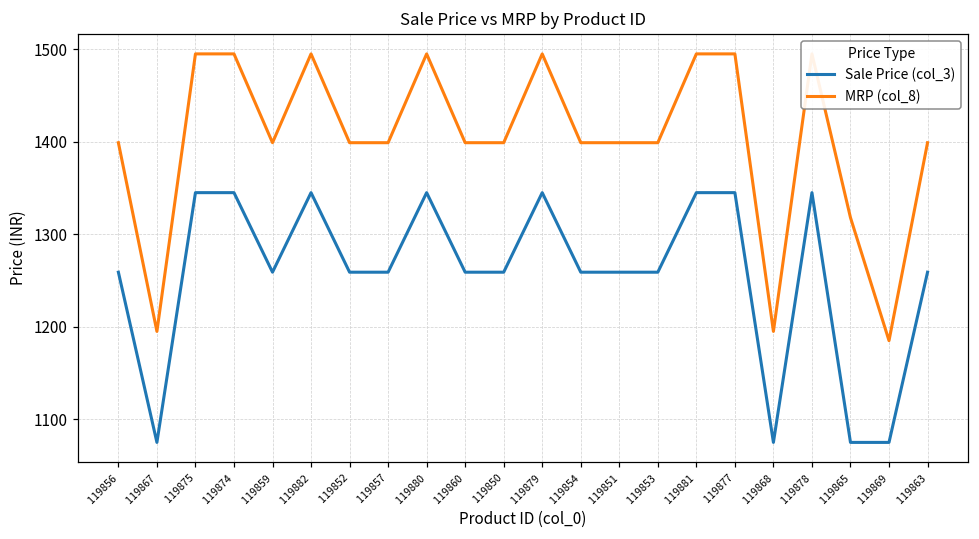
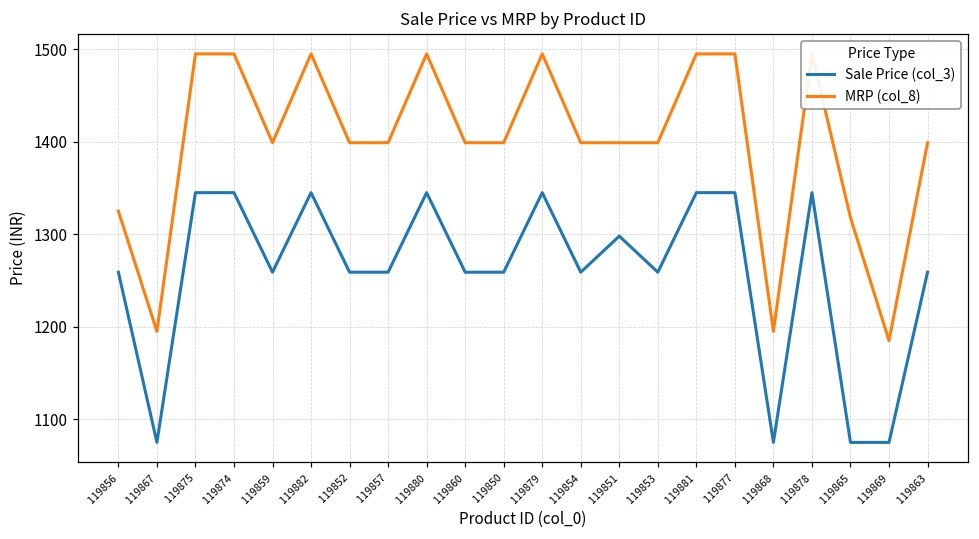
  {
    "Sale Price (col_3)": {
      "119856": 1260,
      "119867": 1080,
      "119875": 1350,
      "119874": 1350,
      "119859": 1260,
      "119882": 1350,
      "119852": 1260,
      "119857": 1260,
      "119880": 1350,
      "119860": 1260,
      "119850": 1260,
      "119879": 1350,
      "119854": 1260,
-     "119851": 1260,
+     "119851": 1300,
      "119853": 1260,
      "119881": 1350,
      "119877": 1350,
      "119868": 1080,
      "119878": 1350,
      "119865": 1080,
      "119869": 1080,
      "119863": 1260
    },
    "MRP (col_8)": {
-     "119856": 1400,
+     "119856": 1330,
      "119867": 1200,
      "119875": 1500,
      "119874": 1500,
      "119859": 1400,
      "119882": 1500,
      "119852": 1400,
      "119857": 1400,
      "119880": 1500,
      "119860": 1400,
      "119850": 1400,
      "119879": 1500,
      "119854": 1400,
      "119851": 1400,
      "119853": 1400,
      "119881": 1500,
      "119877": 1500,
      "119868": 1200,
      "119865": 1320,
      "119869": 1190,
      "119863": 1400
    }
  }
